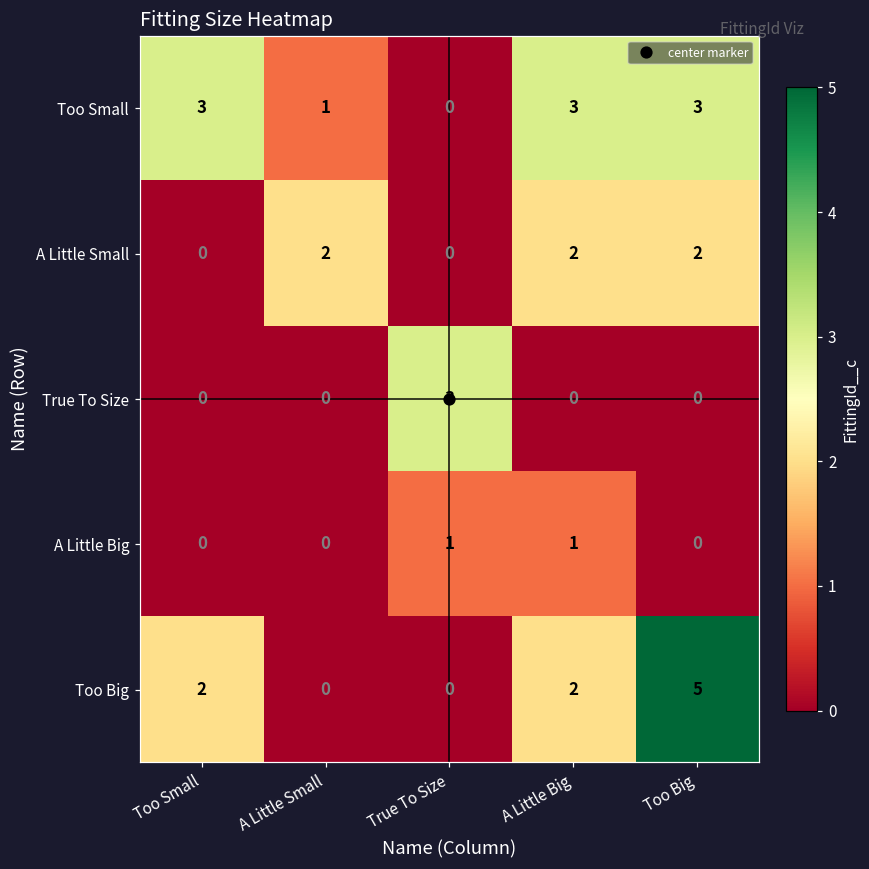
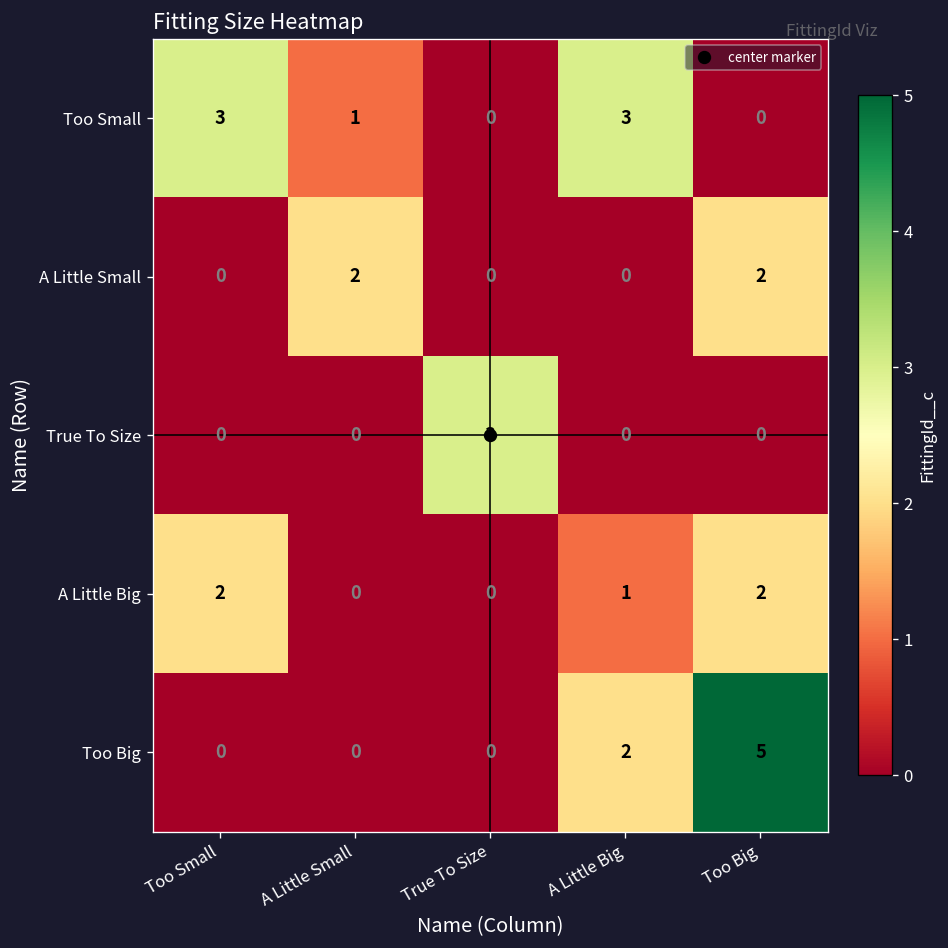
  {
    "Too Small": {
      "Too Small": 3,
      "A Little Small": 1,
      "True To Size": 0,
      "A Little Big": 3,
-     "Too Big": 3
+     "Too Big": 0
    },
    "A Little Small": {
      "Too Small": 0,
      "A Little Small": 2,
      "True To Size": 0,
-     "A Little Big": 2,
+     "A Little Big": 0,
      "Too Big": 2
    },
    "True To Size": {
      "Too Small": 0,
      "A Little Small": 0,
      "A Little Big": 0,
      "Too Big": 0
    },
    "A Little Big": {
-     "Too Small": 0,
+     "Too Small": 2,
      "A Little Small": 0,
-     "True To Size": 1,
+     "True To Size": 0,
      "A Little Big": 1,
-     "Too Big": 0
+     "Too Big": 2
    },
    "Too Big": {
-     "Too Small": 2,
+     "Too Small": 0,
      "A Little Small": 0,
      "True To Size": 0,
      "A Little Big": 2,
      "Too Big": 5
    }
  }
